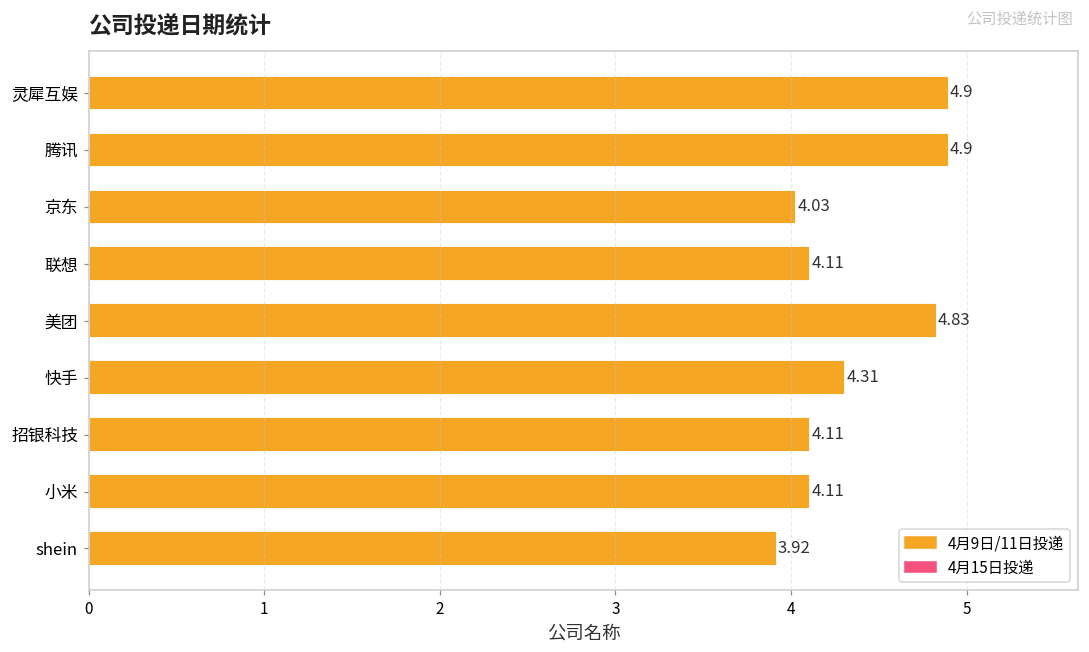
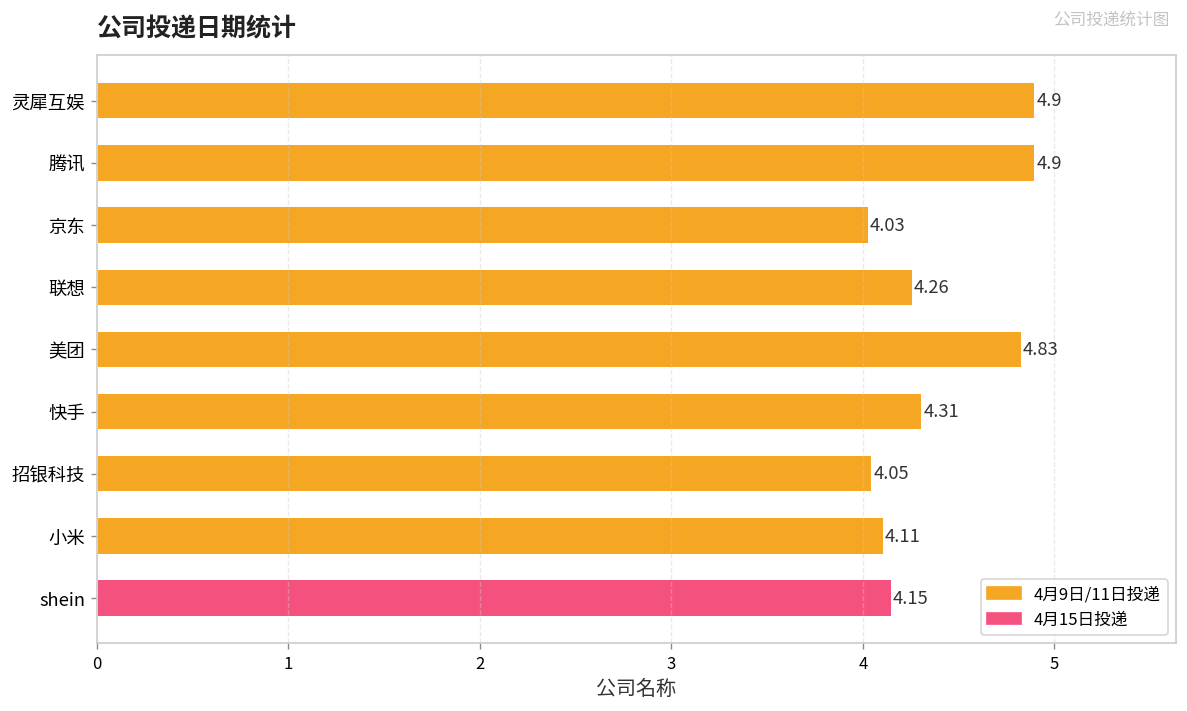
  {
    "灵犀互娱": 4.9,
    "腾讯": 4.9,
    "京东": 4.03,
-   "联想": 4.11,
+   "联想": 4.26,
    "美团": 4.83,
    "快手": 4.31,
-   "招银科技": 4.11,
+   "招银科技": 4.05,
    "小米": 4.11,
-   "shein": 3.92
+   "shein": 4.15
  }
